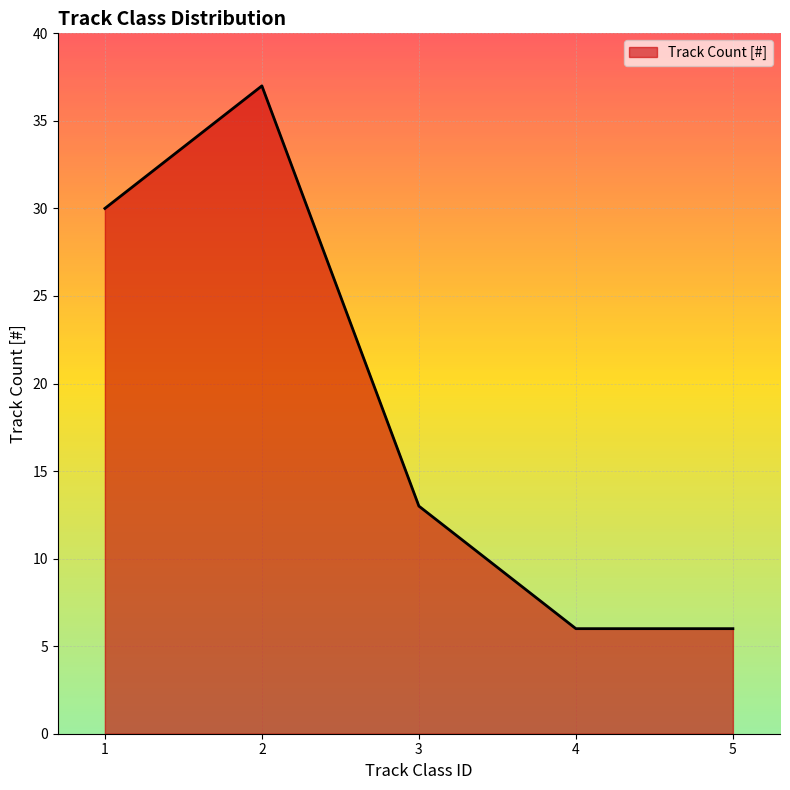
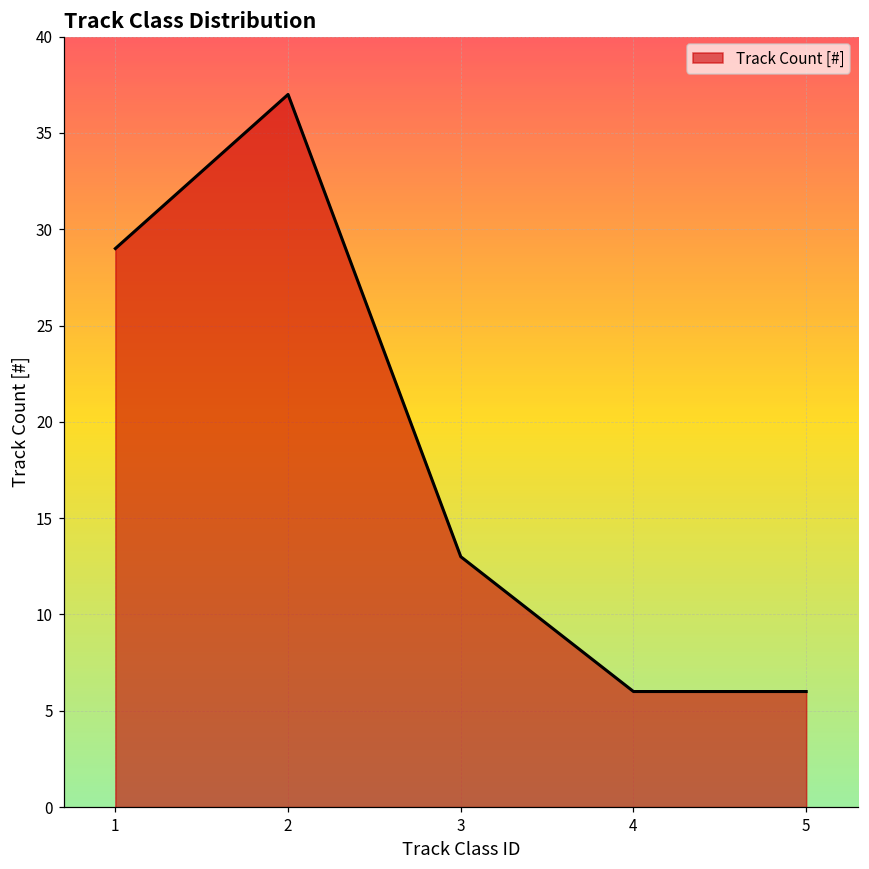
  {
-   "1": 30,
+   "1": 29,
    "2": 37,
    "3": 13,
    "4": 6,
    "5": 6
  }
